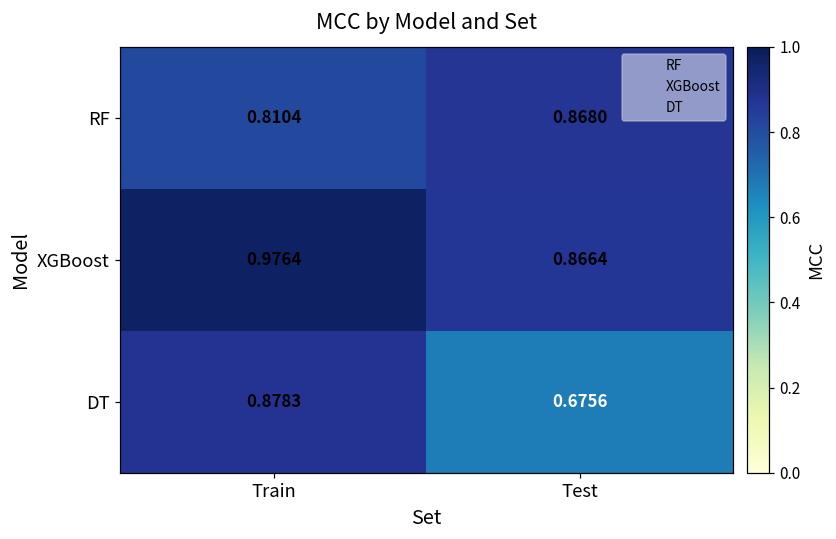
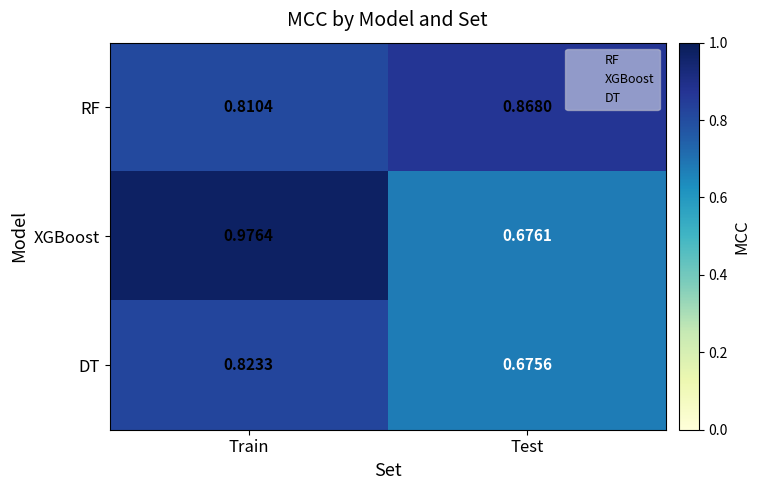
  {
    "RF": {
      "Train": 0.8104,
      "Test": 0.8680
    },
    "XGBoost": {
      "Train": 0.9764,
-     "Test": 0.8664
+     "Test": 0.6761
    },
    "DT": {
-     "Train": 0.8783,
+     "Train": 0.8233,
      "Test": 0.6756
    }
  }
